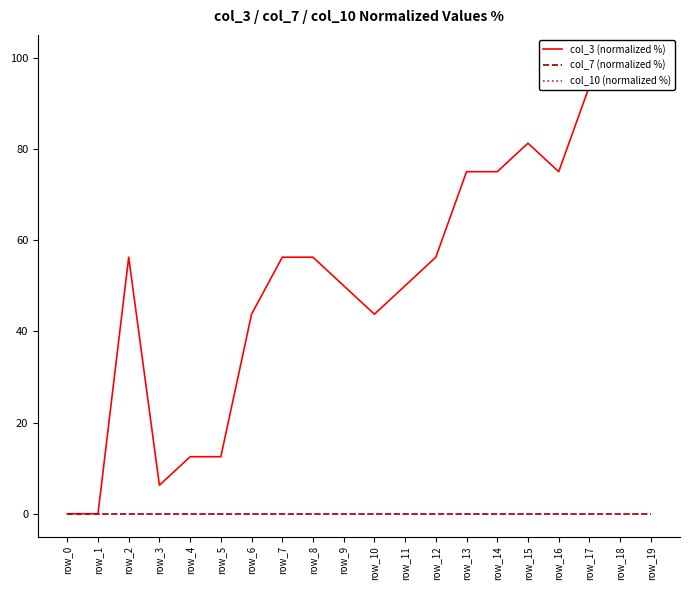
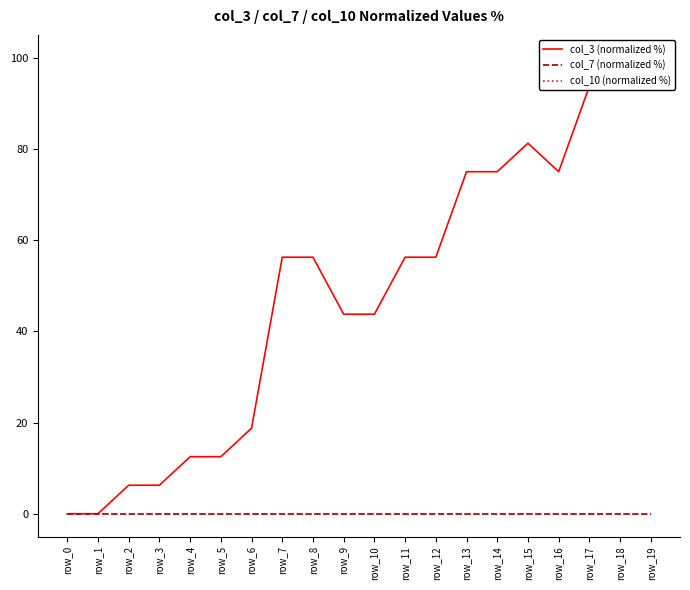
  {
    "col_3 (normalized %)": {
-     "row_2": 56,
+     "row_2": 6,
      "row_3": 6,
      "row_4": 13,
      "row_5": 13,
-     "row_6": 44,
+     "row_6": 19,
      "row_7": 56,
      "row_8": 56,
-     "row_9": 50,
+     "row_9": 44,
      "row_10": 44,
-     "row_11": 50,
+     "row_11": 56,
      "row_12": 56,
      "row_13": 75,
      "row_14": 75,
      "row_15": 81,
      "row_16": 75
    },
    "col_10 (normalized %)": {
      "row_2": 0,
      "row_3": 0,
      "row_4": 0,
      "row_5": 0,
      "row_6": 0,
      "row_7": 0,
      "row_8": 0,
      "row_9": 0,
      "row_10": 0,
      "row_11": 0,
      "row_12": 0,
      "row_13": 0,
      "row_14": 0,
      "row_15": 0,
      "row_16": 0,
      "row_17": 0,
      "row_18": 0,
      "row_19": 0
    }
  }
